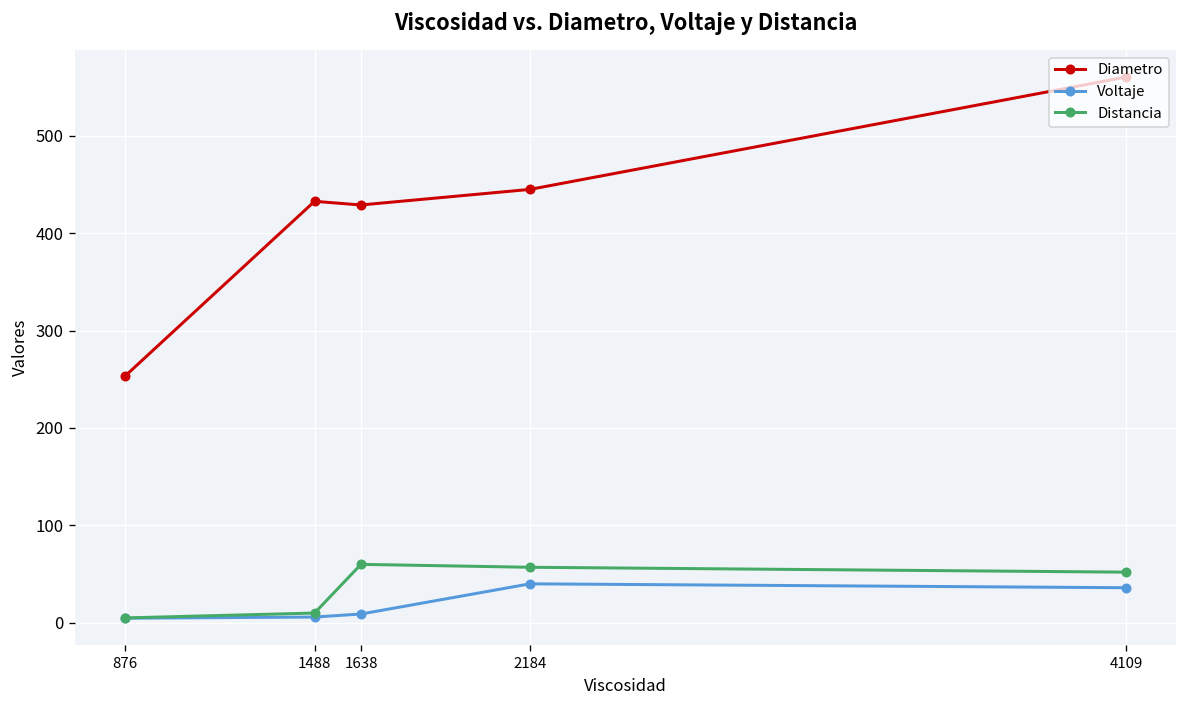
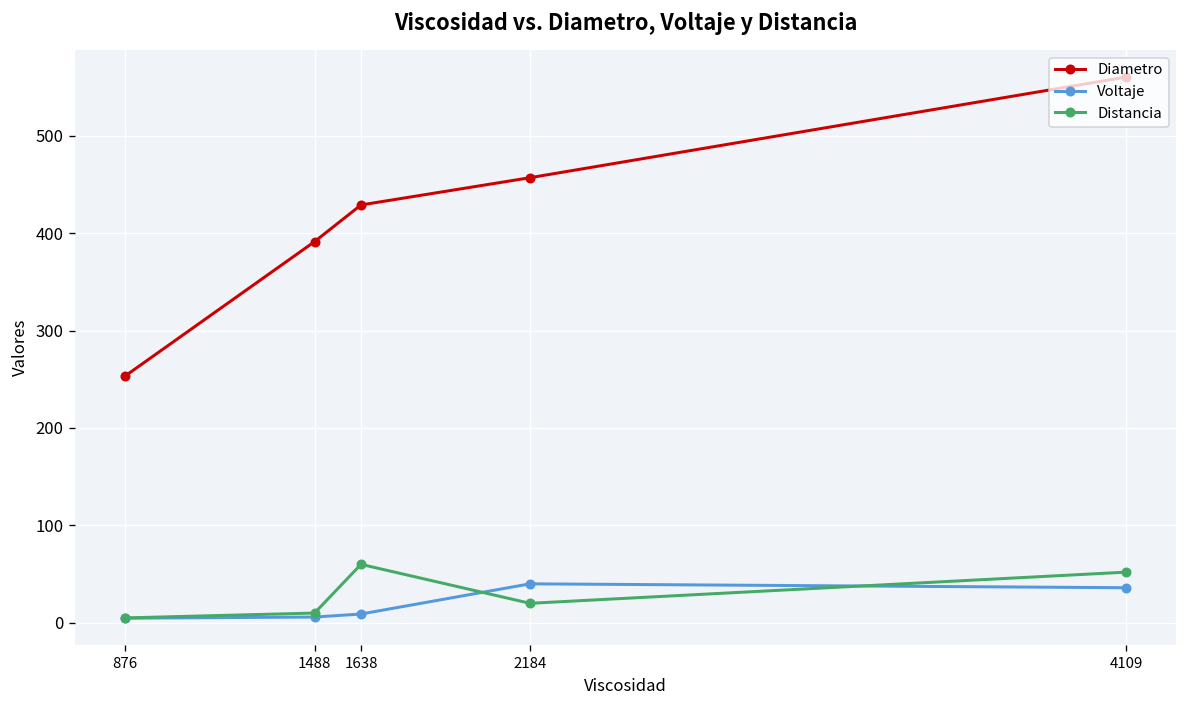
  {
    "Diametro": {
      "876": 250,
-     "1488": 430,
+     "1488": 390,
      "1638": 430,
-     "2184": 450
+     "2184": 460
    },
    "Voltaje": {
      "1488": 10,
      "1638": 10,
      "2184": 40,
      "4109": 40
    },
    "Distancia": {
      "1488": 10,
      "1638": 60,
-     "2184": 60,
+     "2184": 20,
      "4109": 50
    }
  }
